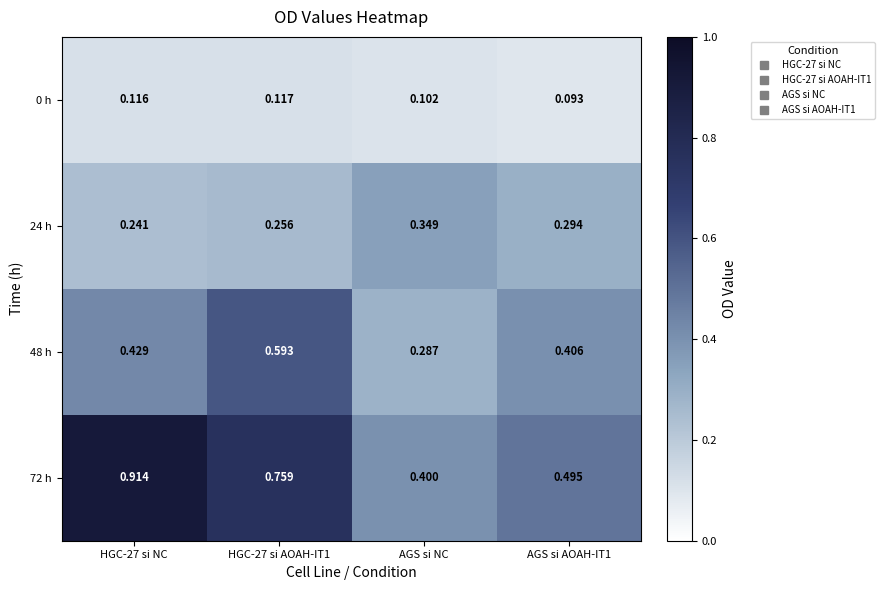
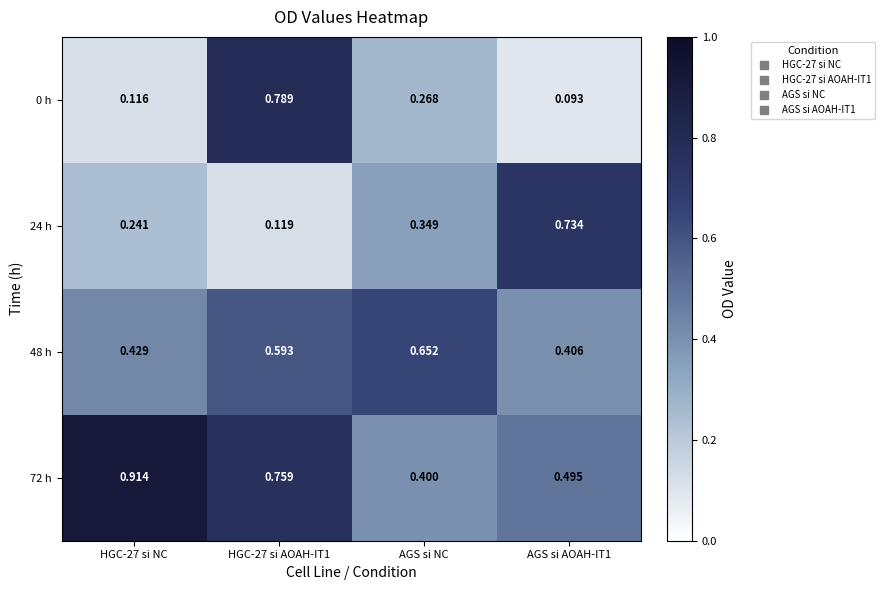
  {
    "0 h": {
      "HGC-27 si NC": 0.116,
-     "HGC-27 si AOAH-IT1": 0.117,
-     "AGS si NC": 0.102,
+     "HGC-27 si AOAH-IT1": 0.789,
+     "AGS si NC": 0.268,
      "AGS si AOAH-IT1": 0.093
    },
    "24 h": {
      "HGC-27 si NC": 0.241,
-     "HGC-27 si AOAH-IT1": 0.256,
+     "HGC-27 si AOAH-IT1": 0.119,
      "AGS si NC": 0.349,
-     "AGS si AOAH-IT1": 0.294
+     "AGS si AOAH-IT1": 0.734
    },
    "48 h": {
      "HGC-27 si NC": 0.429,
      "HGC-27 si AOAH-IT1": 0.593,
-     "AGS si NC": 0.287,
+     "AGS si NC": 0.652,
      "AGS si AOAH-IT1": 0.406
    },
    "72 h": {
      "HGC-27 si NC": 0.914,
      "HGC-27 si AOAH-IT1": 0.759,
      "AGS si NC": 0.400,
      "AGS si AOAH-IT1": 0.495
    }
  }
